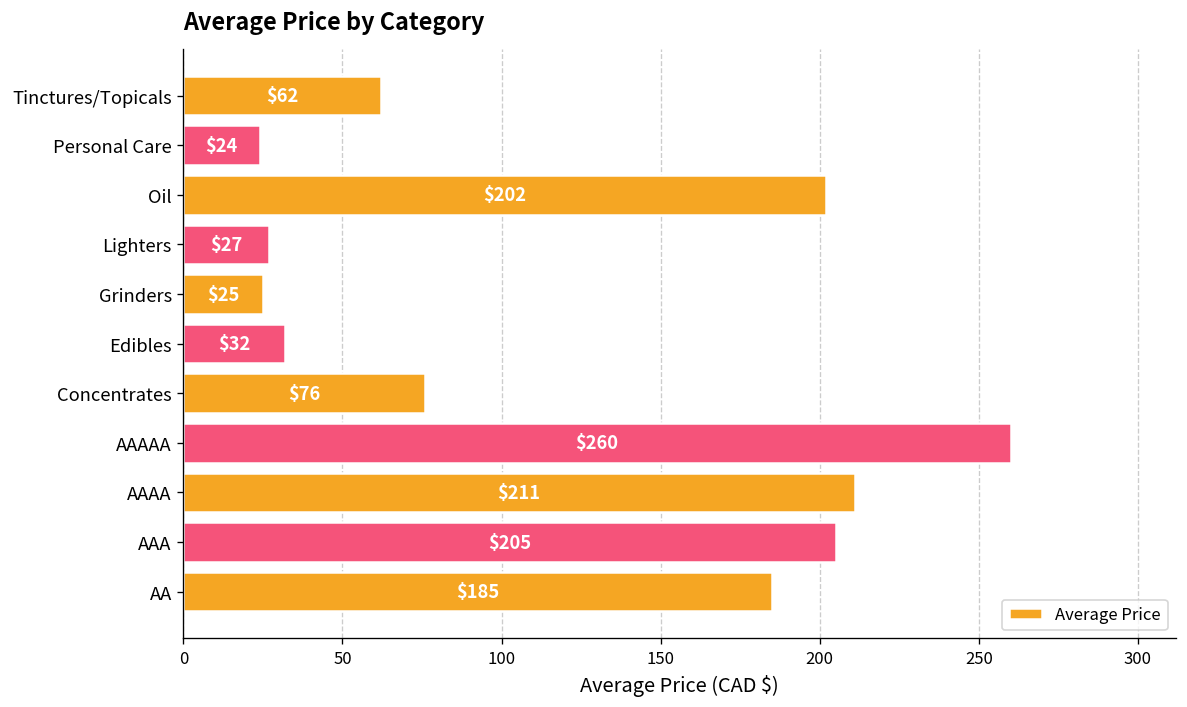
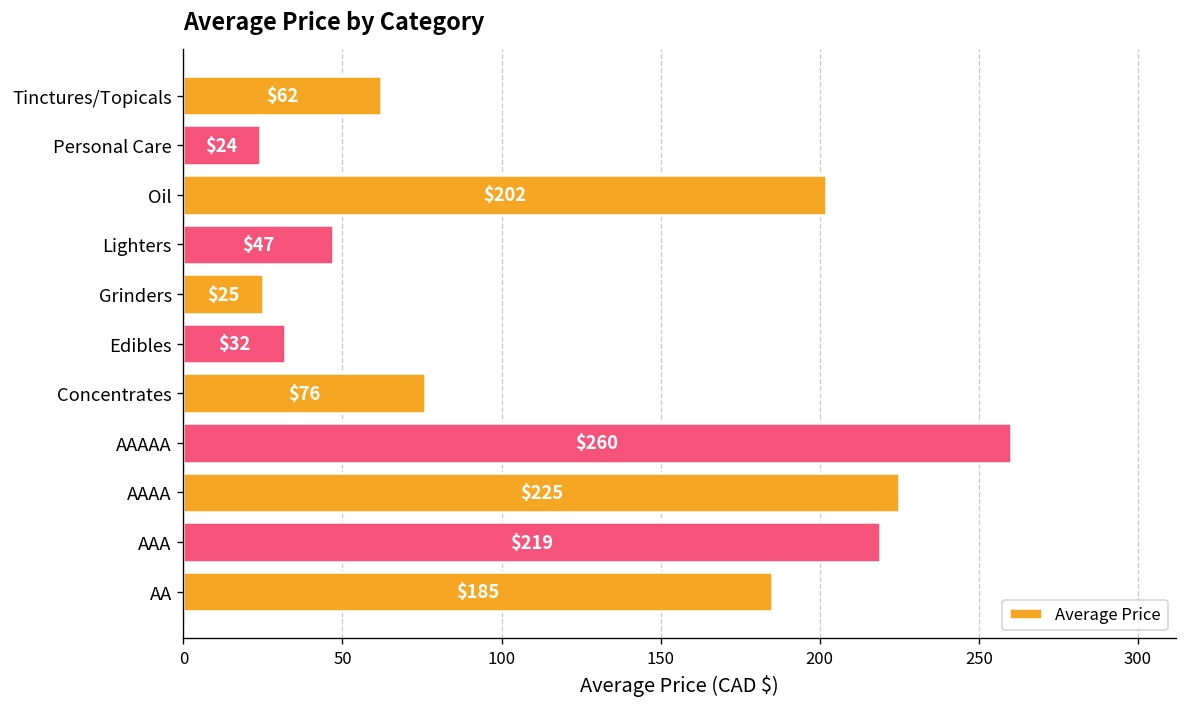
  {
    "Tinctures/Topicals": "$62",
    "Personal Care": "$24",
    "Oil": "$202",
-   "Lighters": "$27",
+   "Lighters": "$47",
    "Grinders": "$25",
    "Edibles": "$32",
    "Concentrates": "$76",
    "AAAAA": "$260",
-   "AAAA": "$211",
-   "AAA": "$205",
+   "AAAA": "$225",
+   "AAA": "$219",
    "AA": "$185"
  }
